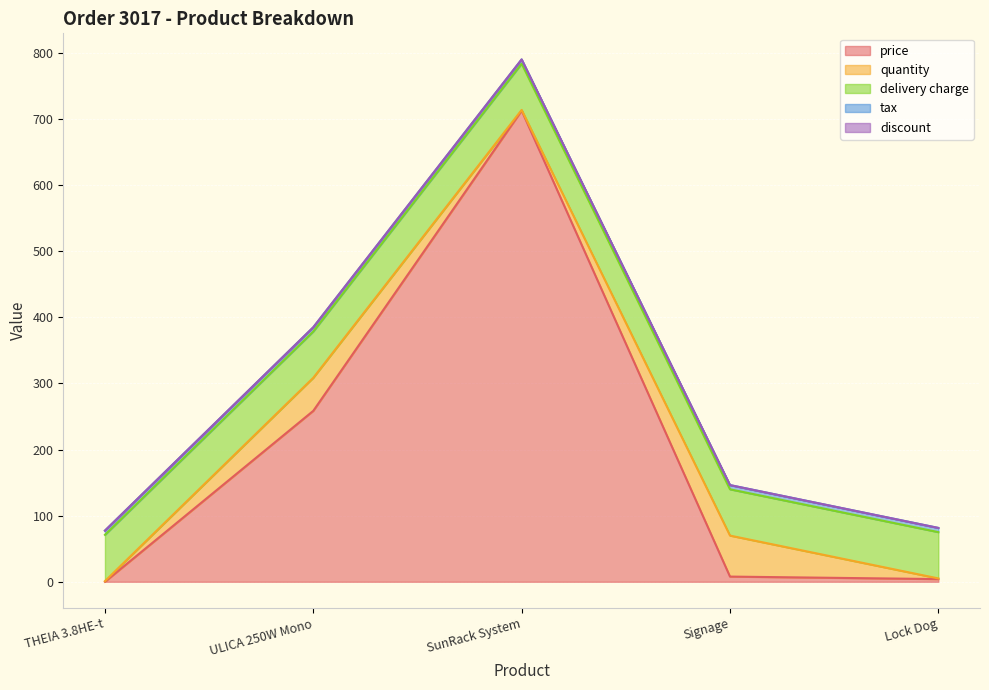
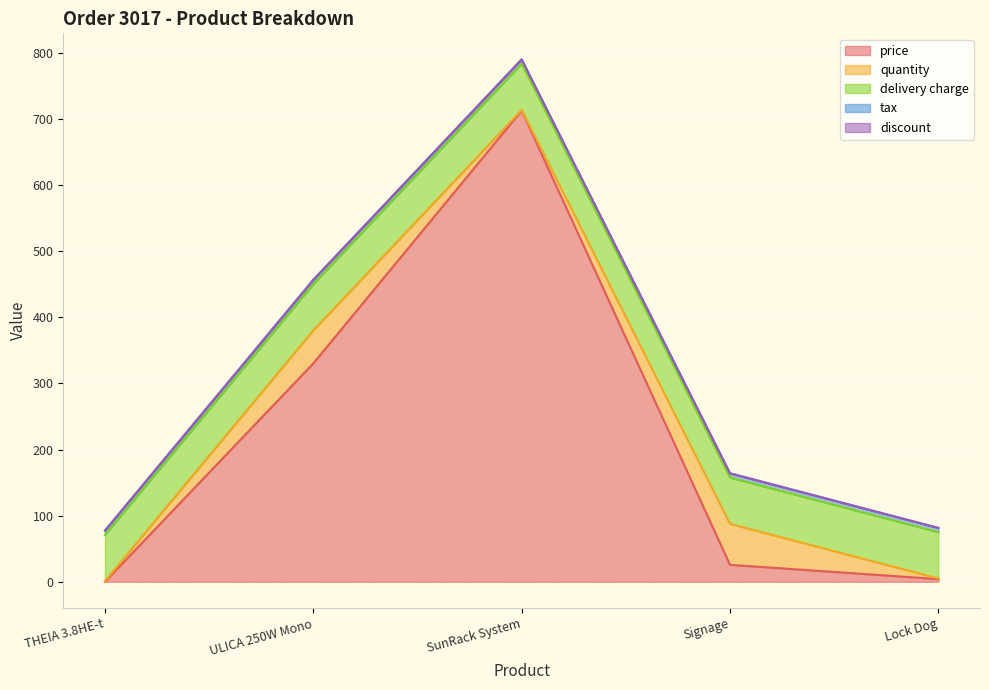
  {
    "price": {
-     "ULICA 250W Mono": 260,
-     "Signage": 10
+     "ULICA 250W Mono": 330,
+     "Signage": 30
    },
    "quantity": {
      "ULICA 250W Mono": 50,
      "Signage": 60
    },
    "delivery charge": {
      "THEIA 3.8HE-t": 70,
      "ULICA 250W Mono": 70,
      "SunRack System": 70,
      "Signage": 70,
      "Lock Dog": 70
    }
  }
